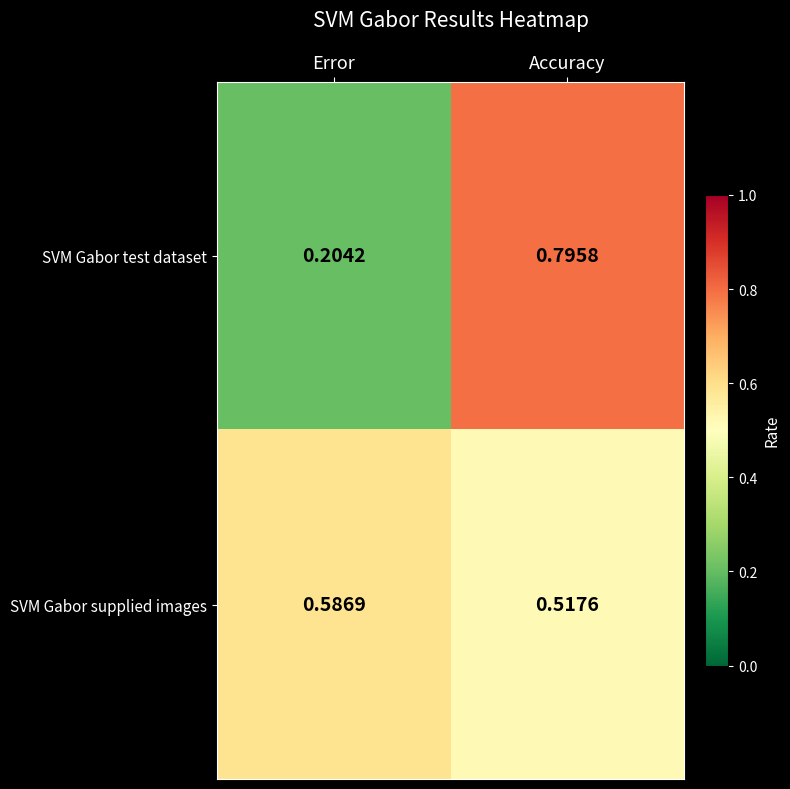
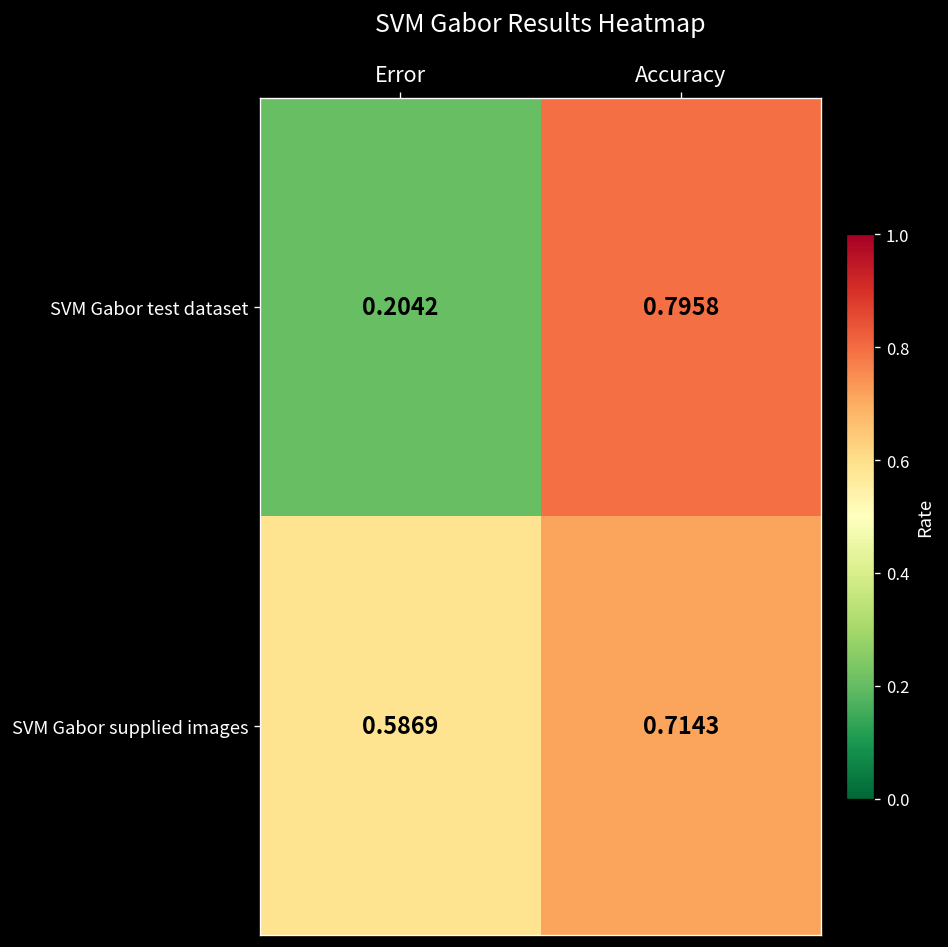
  {
    "SVM Gabor test dataset": {
      "Error": 0.2042,
      "Accuracy": 0.7958
    },
    "SVM Gabor supplied images": {
      "Error": 0.5869,
-     "Accuracy": 0.5176
+     "Accuracy": 0.7143
    }
  }
